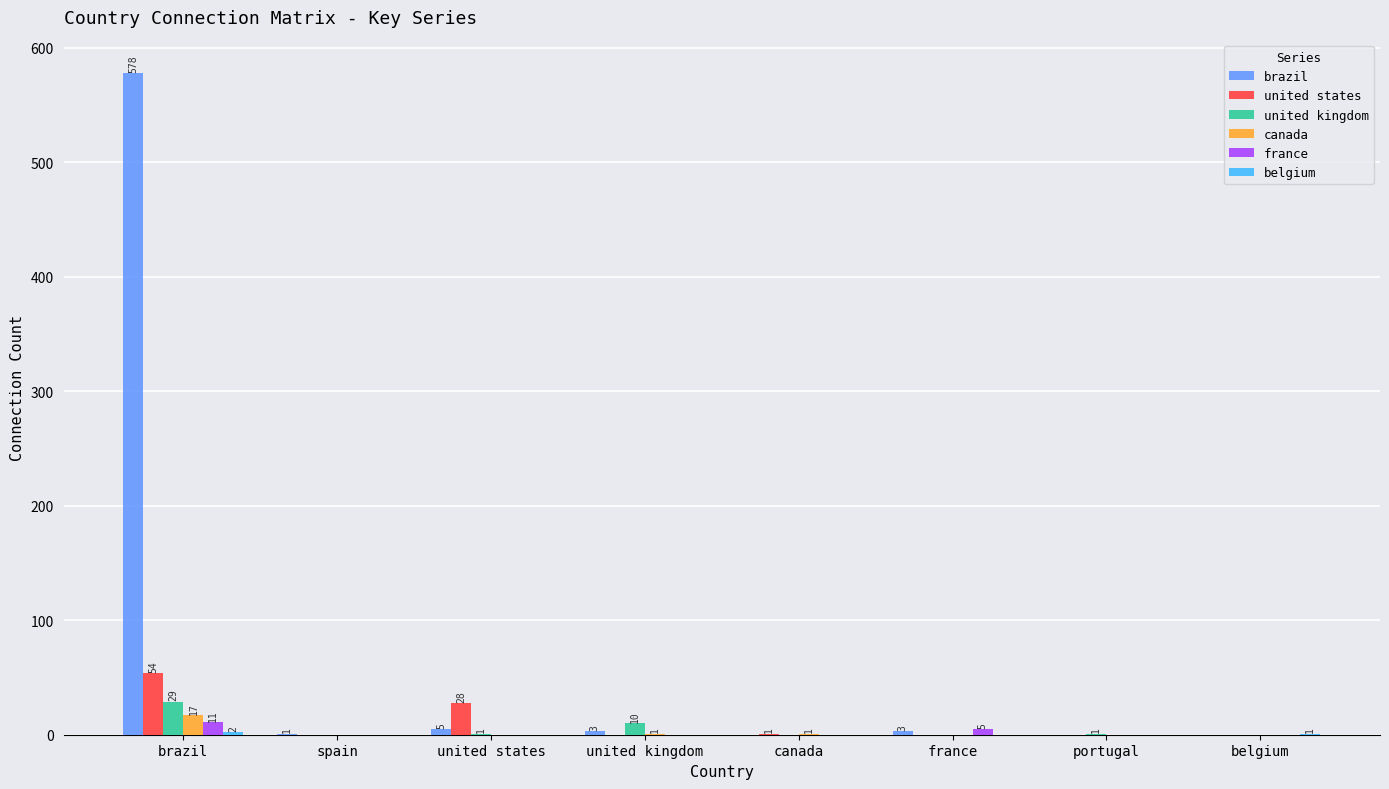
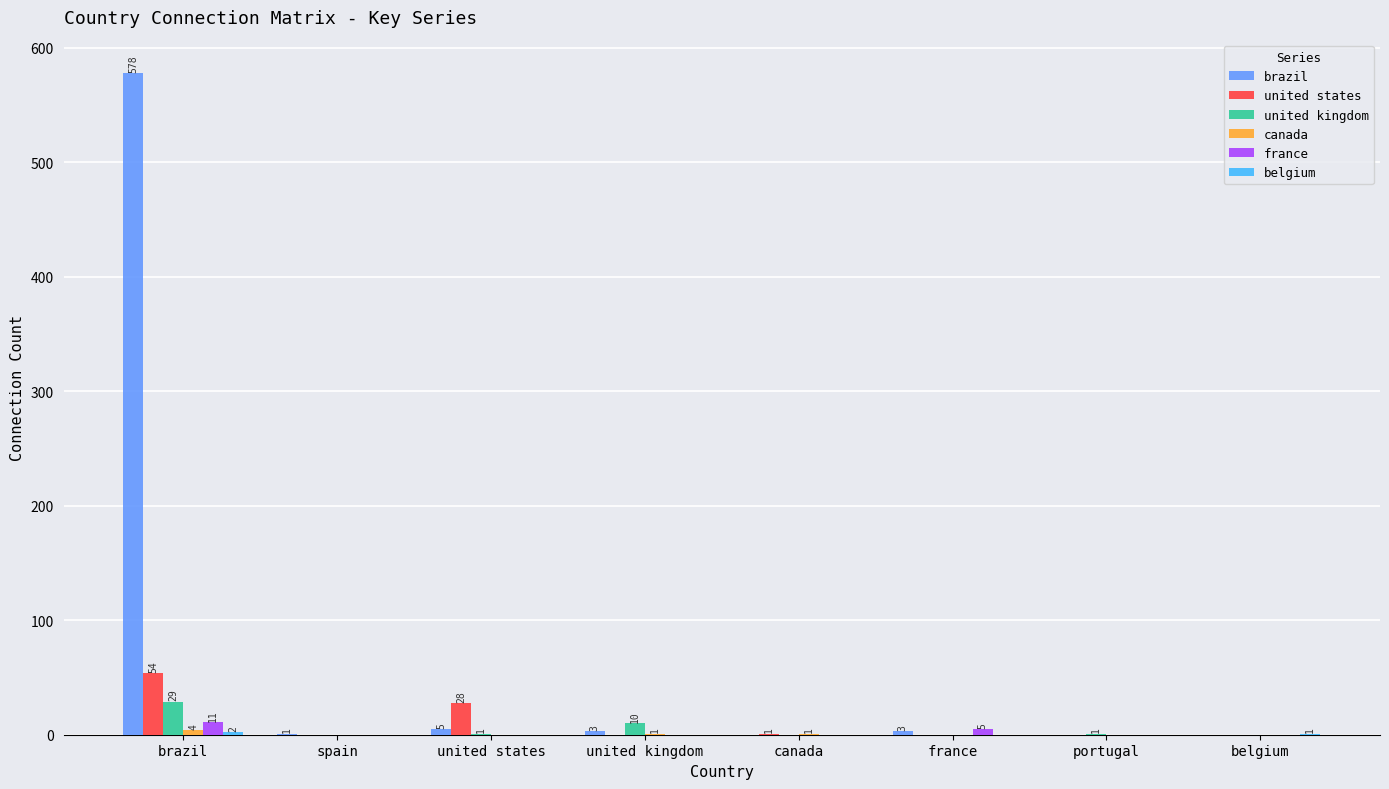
  {
    "united states": {
      "brazil": 54,
      "united states": 28,
      "canada": 1
    },
    "united kingdom": {
      "brazil": 29,
      "united states": 1,
      "united kingdom": 10,
      "portugal": 1
    },
    "canada": {
-     "brazil": 17,
+     "brazil": 4,
      "united kingdom": 1,
      "canada": 1
    },
    "france": {
      "brazil": 11,
      "france": 5
    }
  }
